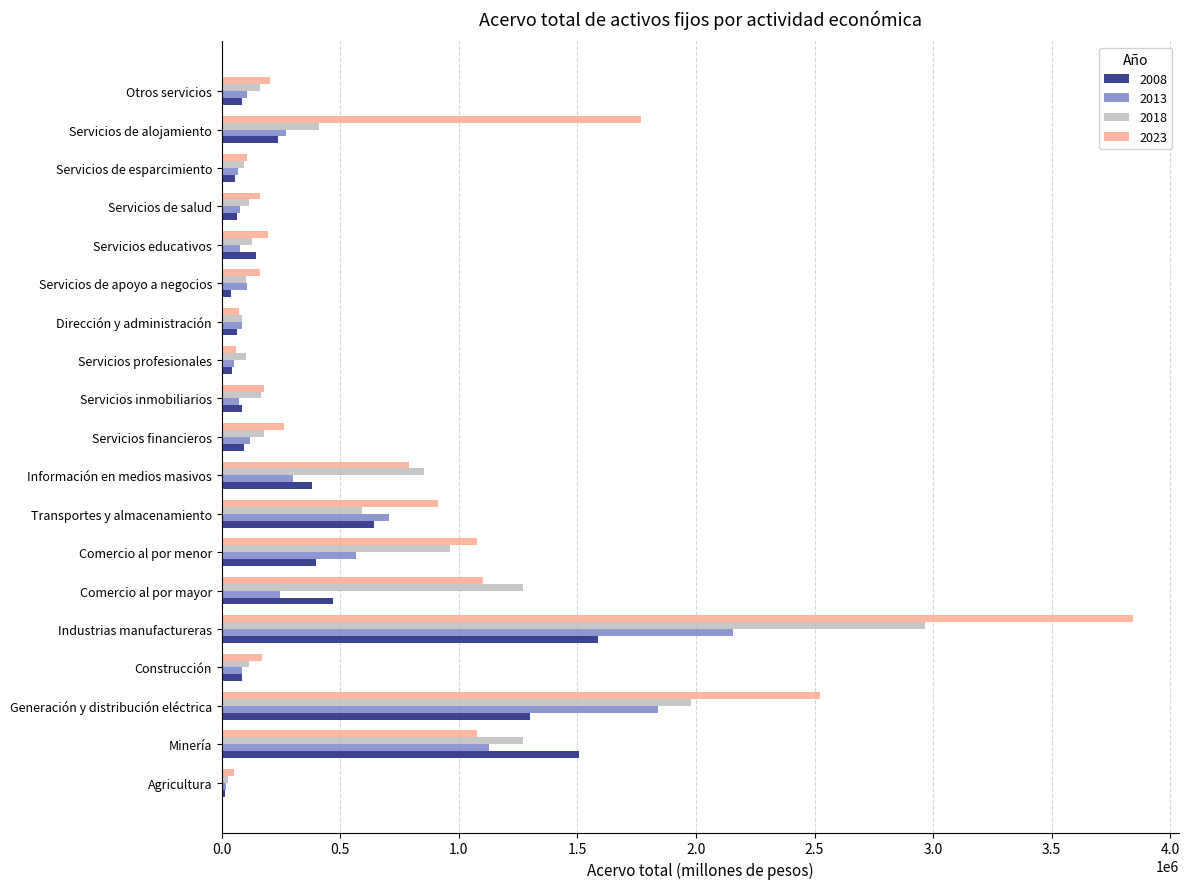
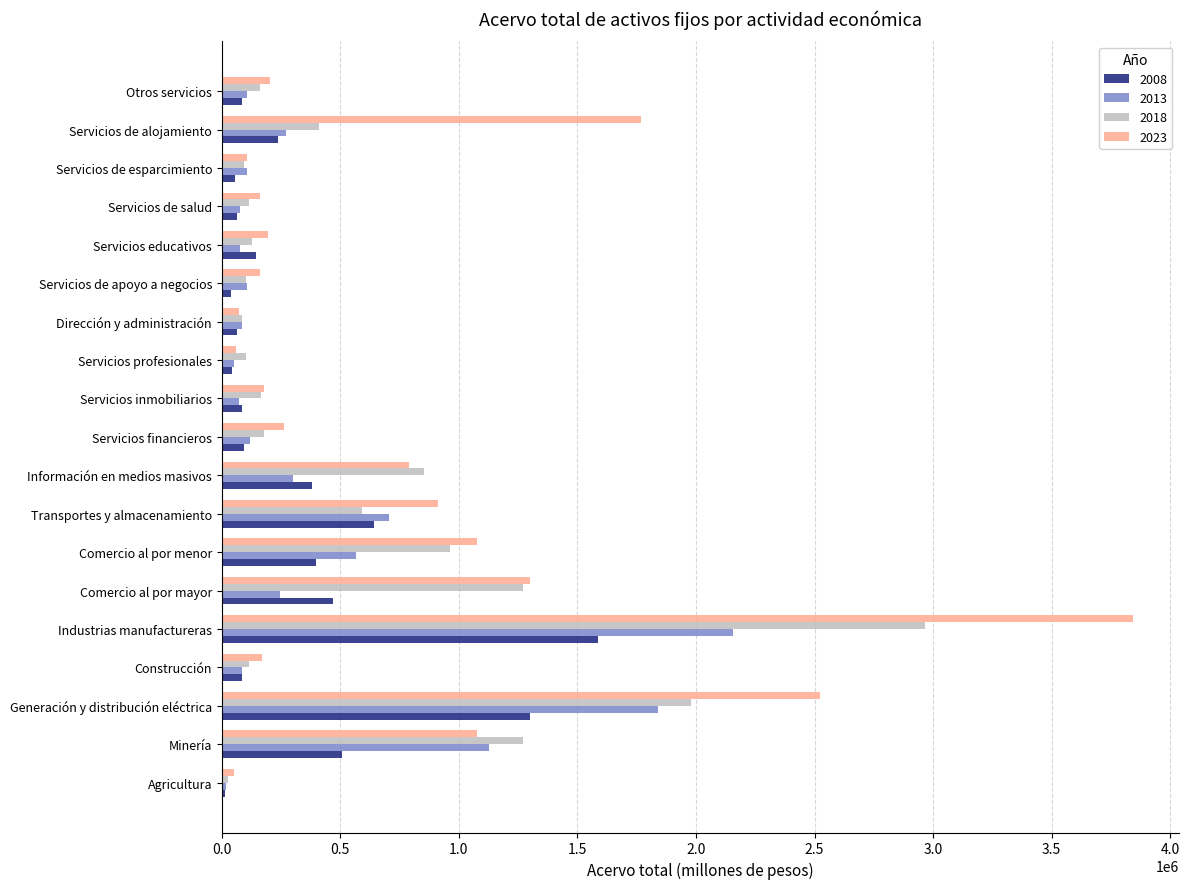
  {
    "2008": {
      "Otros servicios": 80000,
      "Servicios de alojamiento": 240000,
      "Servicios de esparcimiento": 50000,
      "Servicios de salud": 60000,
      "Servicios educativos": 140000,
      "Servicios de apoyo a negocios": 40000,
      "Dirección y administración": 60000,
      "Servicios profesionales": 40000,
      "Servicios inmobiliarios": 90000,
      "Servicios financieros": 90000,
      "Información en medios masivos": 380000,
      "Transportes y almacenamiento": 640000,
      "Comercio al por menor": 400000,
      "Comercio al por mayor": 470000,
      "Industrias manufactureras": 1590000,
      "Construcción": 80000,
      "Generación y distribución eléctrica": 1300000,
-     "Minería": 1510000,
+     "Minería": 510000,
      "Agricultura": 10000
    },
    "2013": {
      "Otros servicios": 110000,
      "Servicios de alojamiento": 270000,
-     "Servicios de esparcimiento": 70000,
+     "Servicios de esparcimiento": 100000,
      "Servicios de salud": 80000,
      "Servicios educativos": 80000,
      "Servicios de apoyo a negocios": 100000,
      "Dirección y administración": 80000,
      "Servicios profesionales": 50000,
      "Servicios inmobiliarios": 70000,
      "Servicios financieros": 120000,
      "Información en medios masivos": 300000,
      "Transportes y almacenamiento": 710000,
      "Comercio al por menor": 570000,
      "Comercio al por mayor": 240000,
      "Industrias manufactureras": 2150000,
      "Construcción": 90000,
      "Generación y distribución eléctrica": 1840000,
      "Minería": 1130000,
      "Agricultura": 20000
    },
    "2018": {
      "Otros servicios": 160000,
      "Servicios de alojamiento": 410000,
      "Servicios de esparcimiento": 100000,
      "Servicios de salud": 110000,
      "Servicios educativos": 130000,
      "Servicios de apoyo a negocios": 100000,
      "Dirección y administración": 90000,
      "Servicios profesionales": 100000,
      "Servicios inmobiliarios": 160000,
      "Servicios financieros": 180000,
      "Información en medios masivos": 850000,
      "Transportes y almacenamiento": 590000,
      "Comercio al por menor": 960000,
      "Comercio al por mayor": 1270000,
      "Industrias manufactureras": 2970000,
      "Construcción": 120000,
      "Generación y distribución eléctrica": 1980000,
      "Minería": 1270000,
      "Agricultura": 30000
    },
    "2023": {
      "Otros servicios": 200000,
      "Servicios de alojamiento": 1770000,
      "Servicios de esparcimiento": 110000,
      "Servicios de salud": 160000,
      "Servicios educativos": 190000,
      "Servicios de apoyo a negocios": 160000,
      "Dirección y administración": 70000,
      "Servicios profesionales": 60000,
      "Servicios inmobiliarios": 180000,
      "Servicios financieros": 260000,
      "Información en medios masivos": 790000,
      "Transportes y almacenamiento": 910000,
      "Comercio al por menor": 1080000,
-     "Comercio al por mayor": 1100000,
+     "Comercio al por mayor": 1300000,
      "Industrias manufactureras": 3840000,
      "Construcción": 170000,
      "Generación y distribución eléctrica": 2520000,
      "Minería": 1080000,
      "Agricultura": 50000
    }
  }
